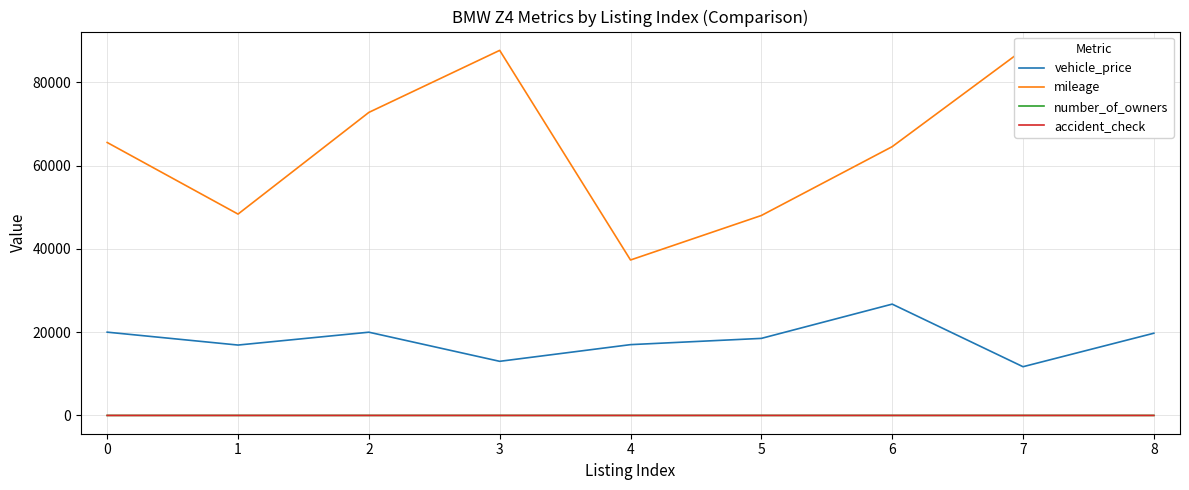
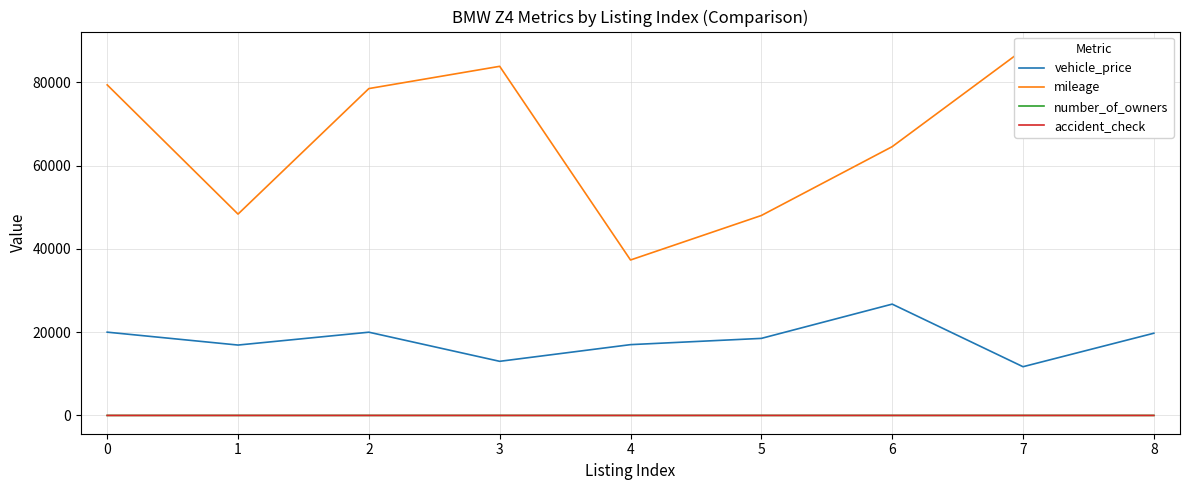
  {
    "vehicle_price": {
      "0": 20000,
      "1": 17000,
      "2": 20000,
      "3": 13000,
      "4": 17000,
      "5": 19000,
      "6": 27000,
      "7": 12000,
      "8": 20000
    },
    "mileage": {
-     "0": 66000,
+     "0": 79000,
      "1": 48000,
-     "2": 73000,
-     "3": 88000,
+     "2": 78000,
+     "3": 84000,
      "4": 37000,
      "5": 48000,
      "6": 65000
    },
    "accident_check": {
      "0": 0,
      "1": 0,
      "2": 0,
      "3": 0,
      "4": 0,
      "5": 0,
      "6": 0,
      "7": 0,
      "8": 0
    }
  }
